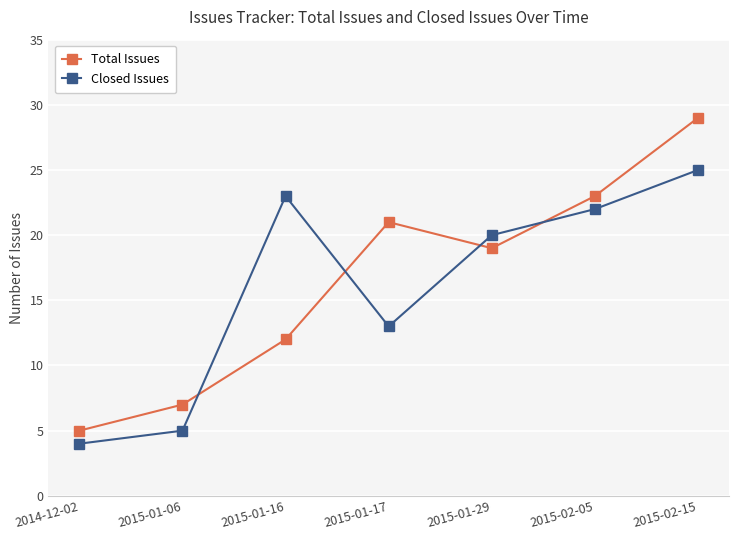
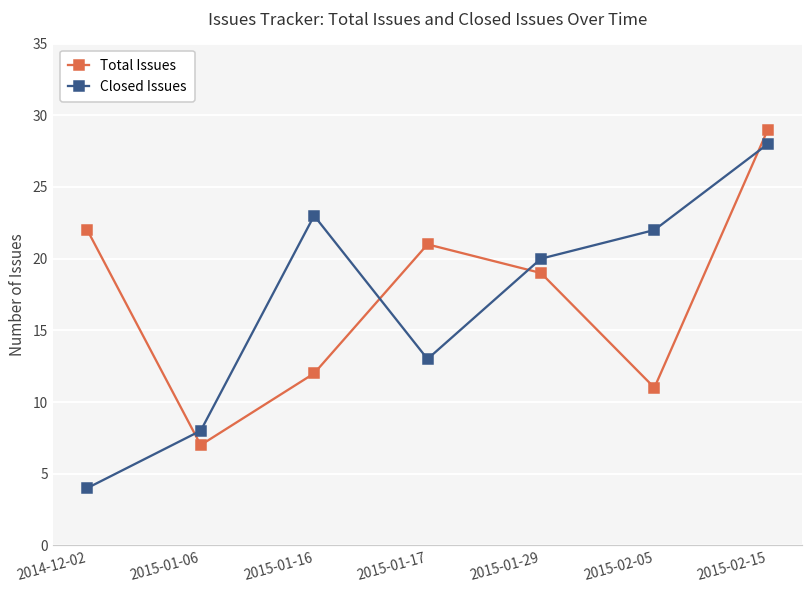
  {
    "Total Issues": {
-     "2014-12-02": 5,
+     "2014-12-02": 22,
      "2015-01-06": 7,
      "2015-01-16": 12,
      "2015-01-17": 21,
      "2015-01-29": 19,
-     "2015-02-05": 23,
+     "2015-02-05": 11,
      "2015-02-15": 29
    },
    "Closed Issues": {
      "2014-12-02": 4,
-     "2015-01-06": 5,
+     "2015-01-06": 8,
      "2015-01-16": 23,
      "2015-01-17": 13,
      "2015-01-29": 20,
      "2015-02-05": 22,
-     "2015-02-15": 25
+     "2015-02-15": 28
    }
  }
